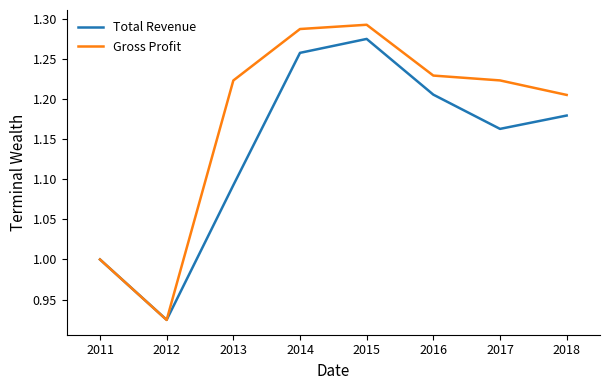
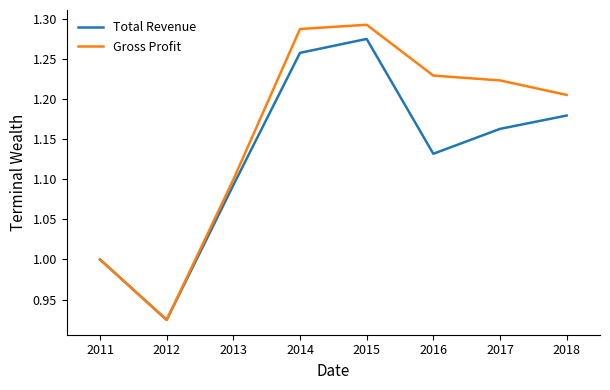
  {
    "Total Revenue": {
      "2013": 1.09,
      "2014": 1.26,
      "2015": 1.28,
-     "2016": 1.21,
+     "2016": 1.13,
      "2017": 1.16,
      "2018": 1.18
    },
    "Gross Profit": {
-     "2013": 1.22,
+     "2013": 1.10,
      "2014": 1.29,
      "2015": 1.29,
      "2016": 1.23,
      "2017": 1.22,
      "2018": 1.21
    }
  }
